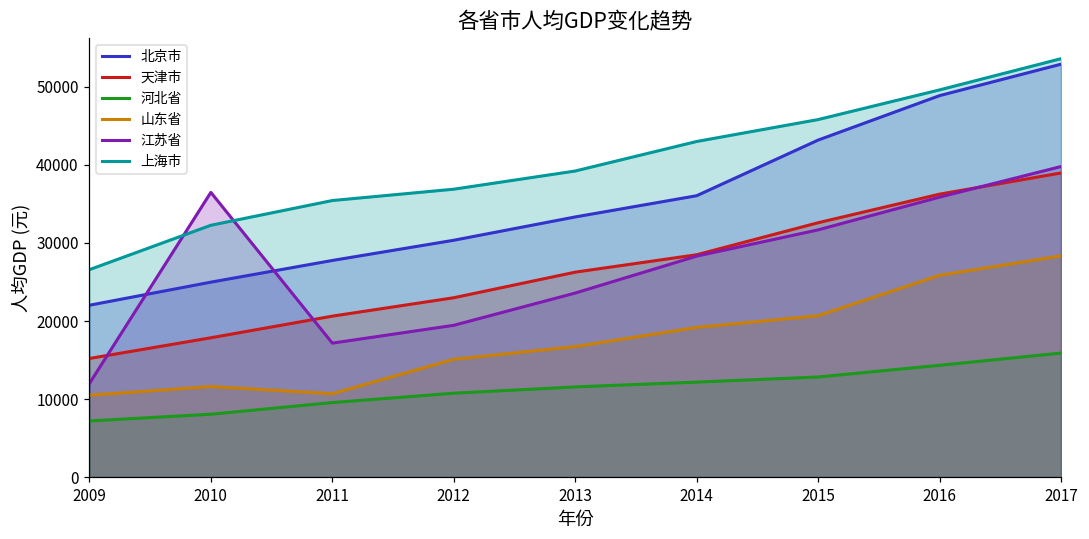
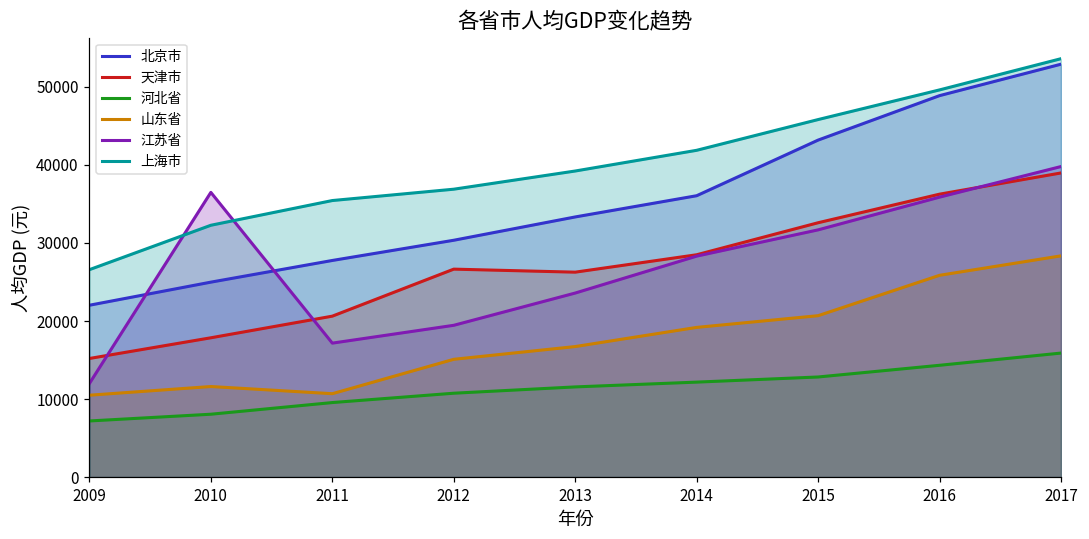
  {
    "北京市": {
      "2009": 22000,
      "2010": 25000,
      "2011": 28000,
      "2012": 30000,
      "2013": 33000,
      "2014": 36000,
      "2015": 43000,
      "2016": 49000,
      "2017": 53000
    },
    "天津市": {
      "2009": 15000,
      "2010": 18000,
      "2011": 21000,
-     "2012": 23000,
+     "2012": 27000,
      "2013": 26000,
      "2015": 33000,
      "2016": 36000,
      "2017": 39000
    },
    "河北省": {
      "2009": 7000,
      "2010": 8000,
      "2011": 10000,
      "2012": 11000,
      "2013": 12000,
      "2014": 12000,
      "2015": 13000,
      "2016": 14000,
      "2017": 16000
    },
    "山东省": {
      "2009": 10000,
      "2010": 12000,
      "2011": 11000,
      "2012": 15000,
      "2013": 17000,
      "2014": 19000,
      "2015": 21000,
      "2016": 26000,
      "2017": 28000
    },
    "江苏省": {
      "2009": 12000,
      "2010": 36000,
      "2011": 17000,
      "2012": 19000,
      "2013": 24000,
      "2015": 32000,
      "2016": 36000,
      "2017": 40000
    },
    "上海市": {
      "2009": 27000,
      "2010": 32000,
      "2011": 35000,
      "2012": 37000,
      "2013": 39000,
-     "2014": 43000,
+     "2014": 42000,
      "2015": 46000,
      "2016": 50000,
      "2017": 54000
    }
  }
